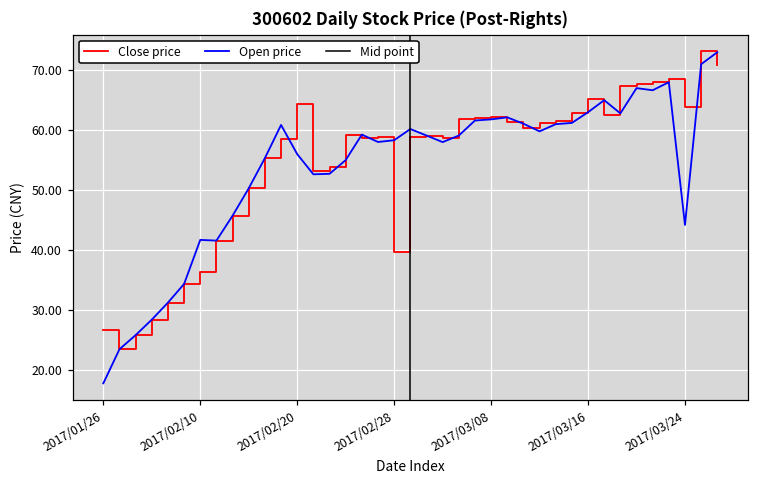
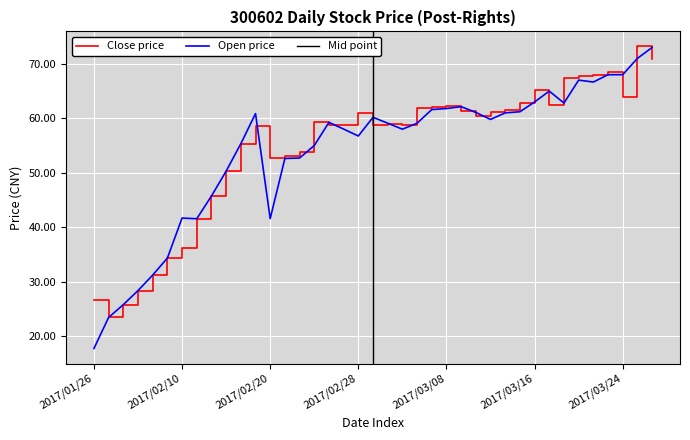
  {
    "Close price": {
      "2017/01/26": 27,
      "2017/02/10": 36,
-     "2017/02/20": 64,
-     "2017/02/28": 40,
+     "2017/02/20": 53,
+     "2017/02/28": 61,
      "2017/03/16": 65,
      "2017/03/24": 64
    },
    "Open price": {
      "2017/01/26": 18,
      "2017/02/10": 42,
-     "2017/02/20": 56,
-     "2017/02/28": 58,
+     "2017/02/20": 42,
+     "2017/02/28": 57,
      "2017/03/16": 63,
-     "2017/03/24": 44
+     "2017/03/24": 68
    }
  }
